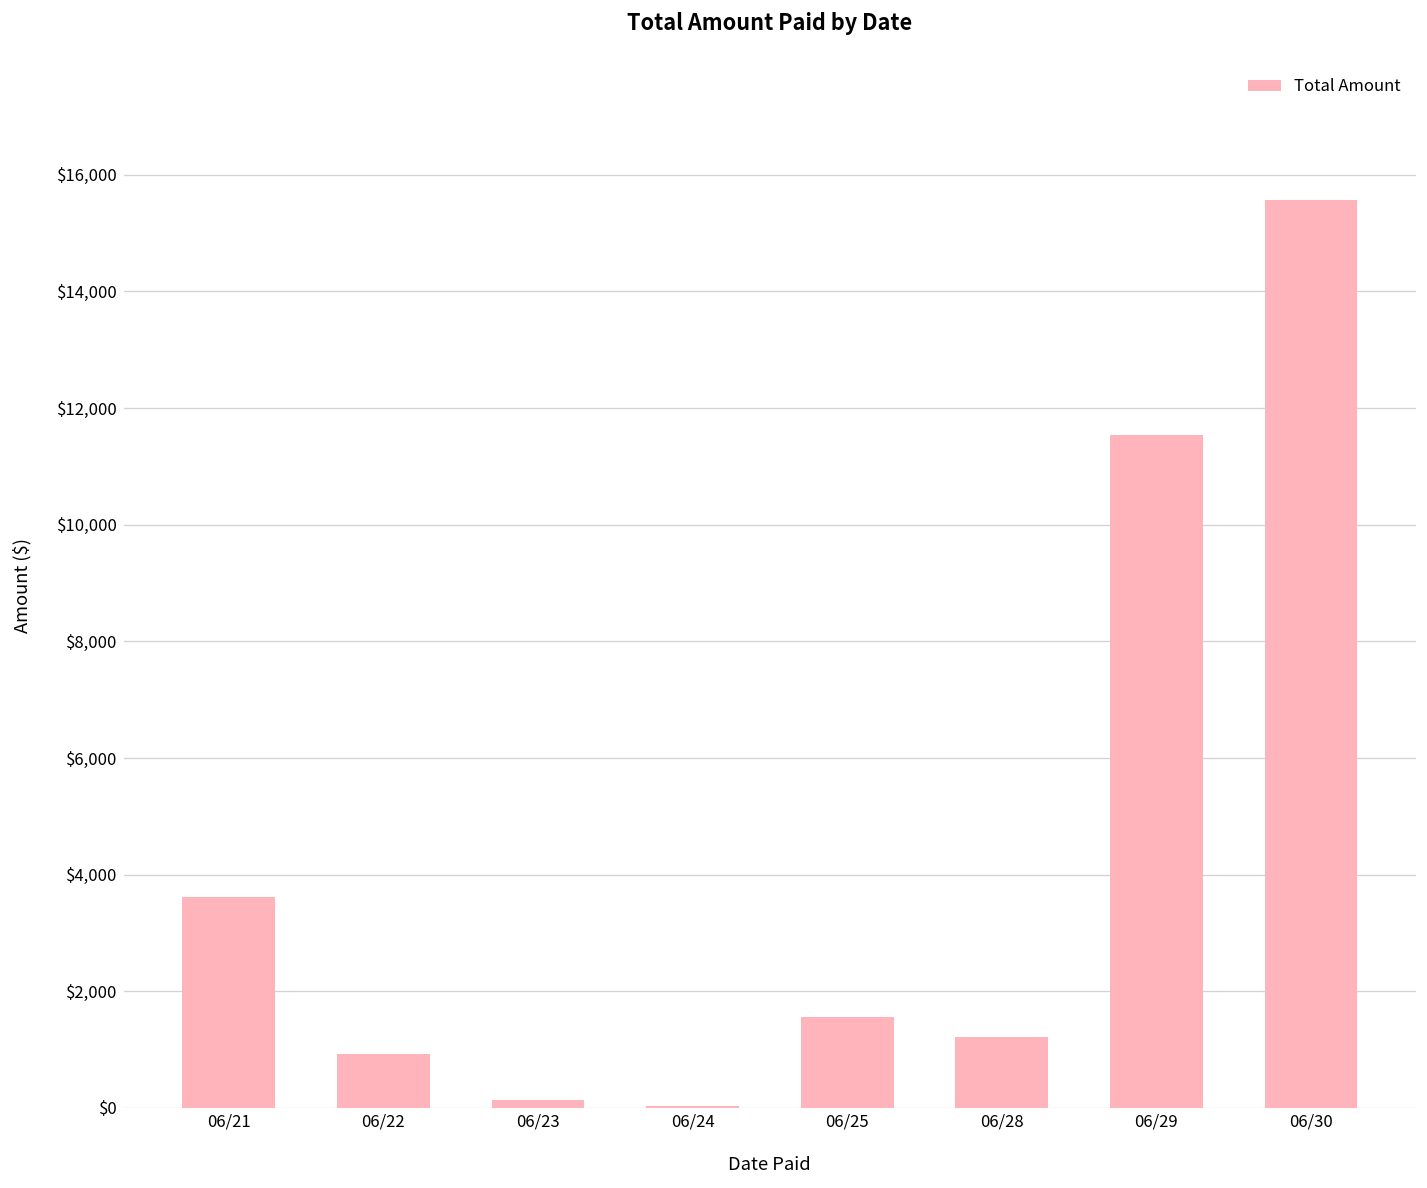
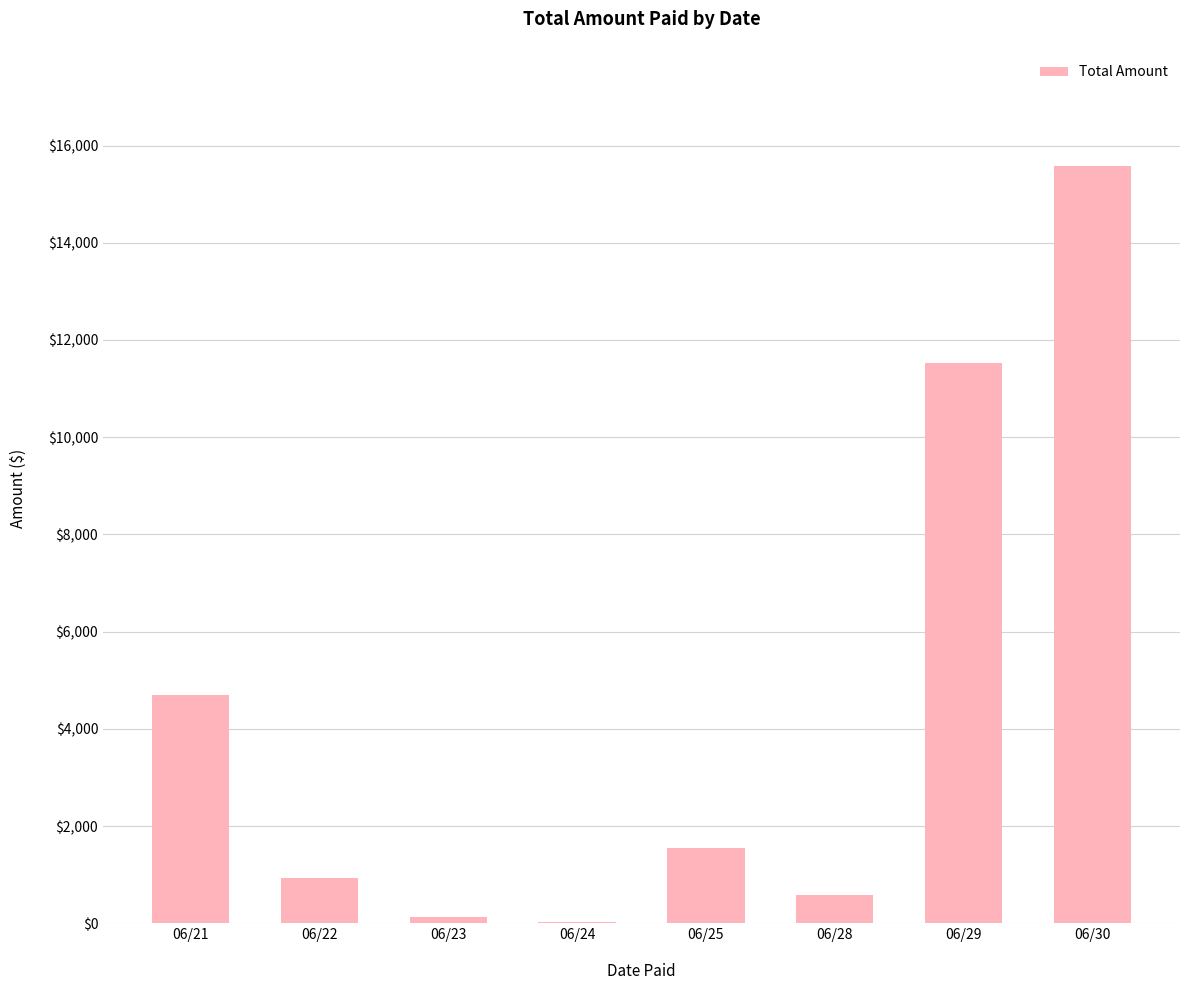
  {
-   "06/21": "$3,600",
+   "06/21": "$4,700",
    "06/22": "$900",
    "06/23": "$100",
    "06/25": "$1,600",
-   "06/28": "$1,200",
+   "06/28": "$600",
    "06/29": "$11,500",
    "06/30": "$15,600"
  }
